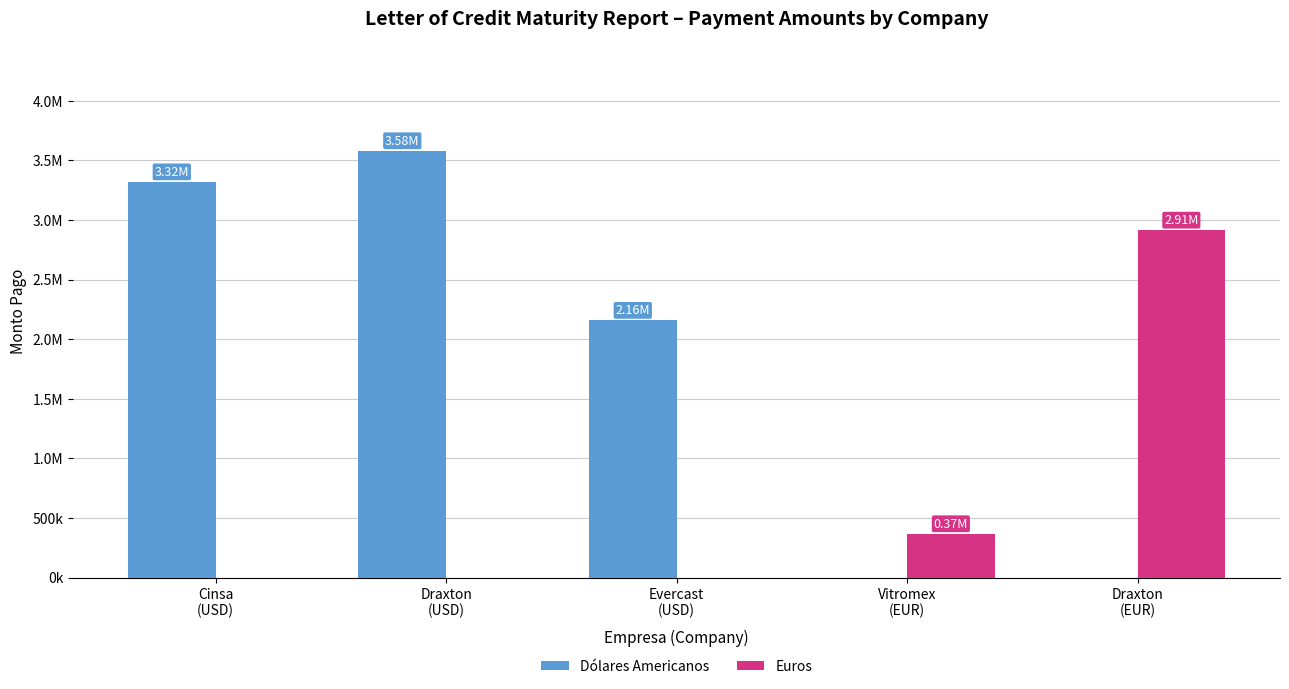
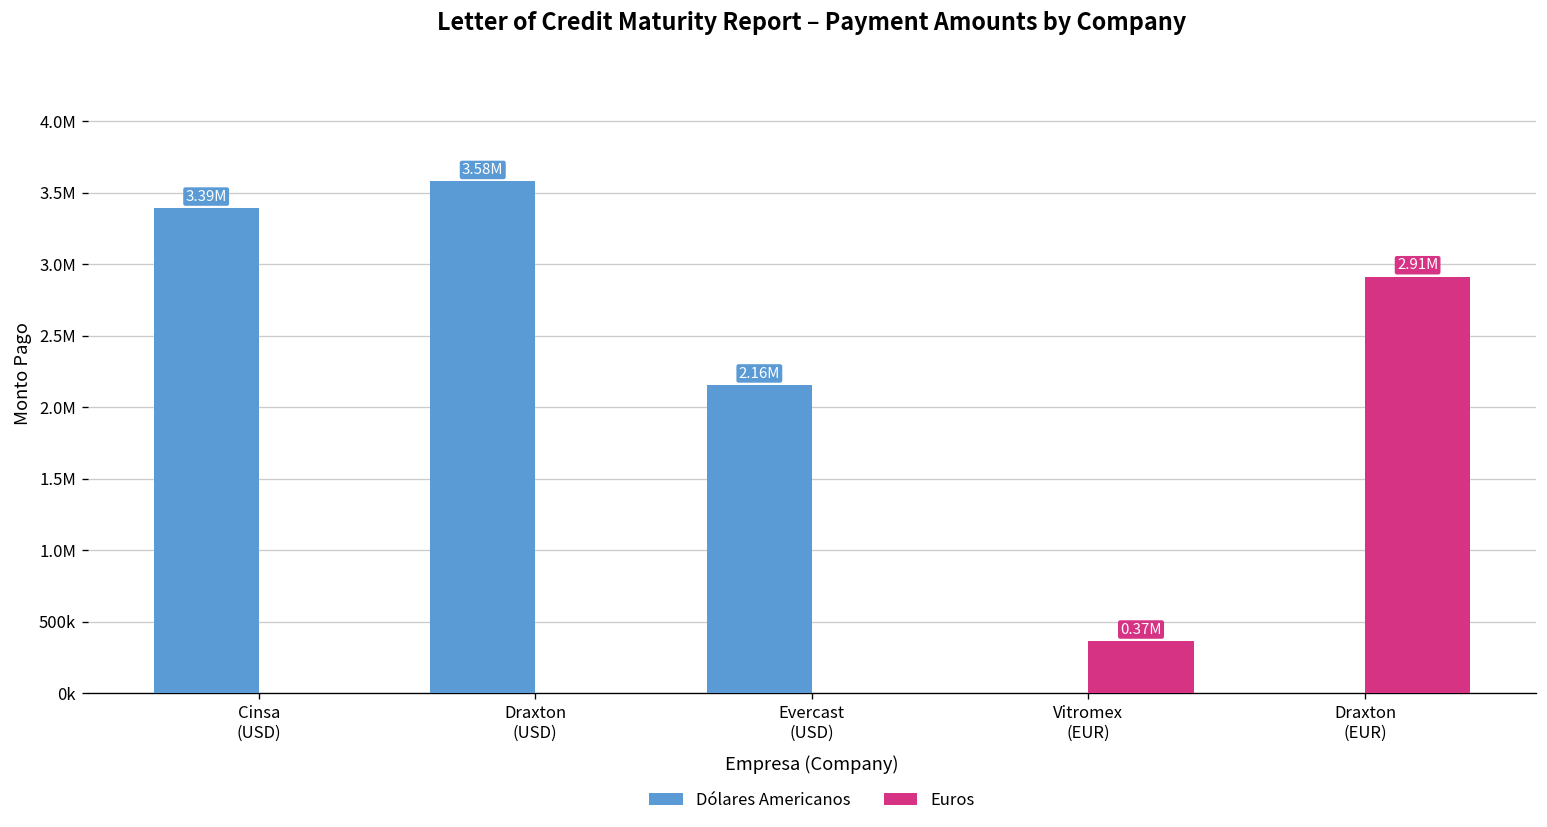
  {
    "Dólares Americanos": {
-     "Cinsa (USD)": "3.32M"
+     "Cinsa (USD)": "3.39M"
    },
    "Euros": {
      "Cinsa (USD)": "0",
      "Draxton (USD)": "0",
      "Evercast (USD)": "0"
    }
  }
